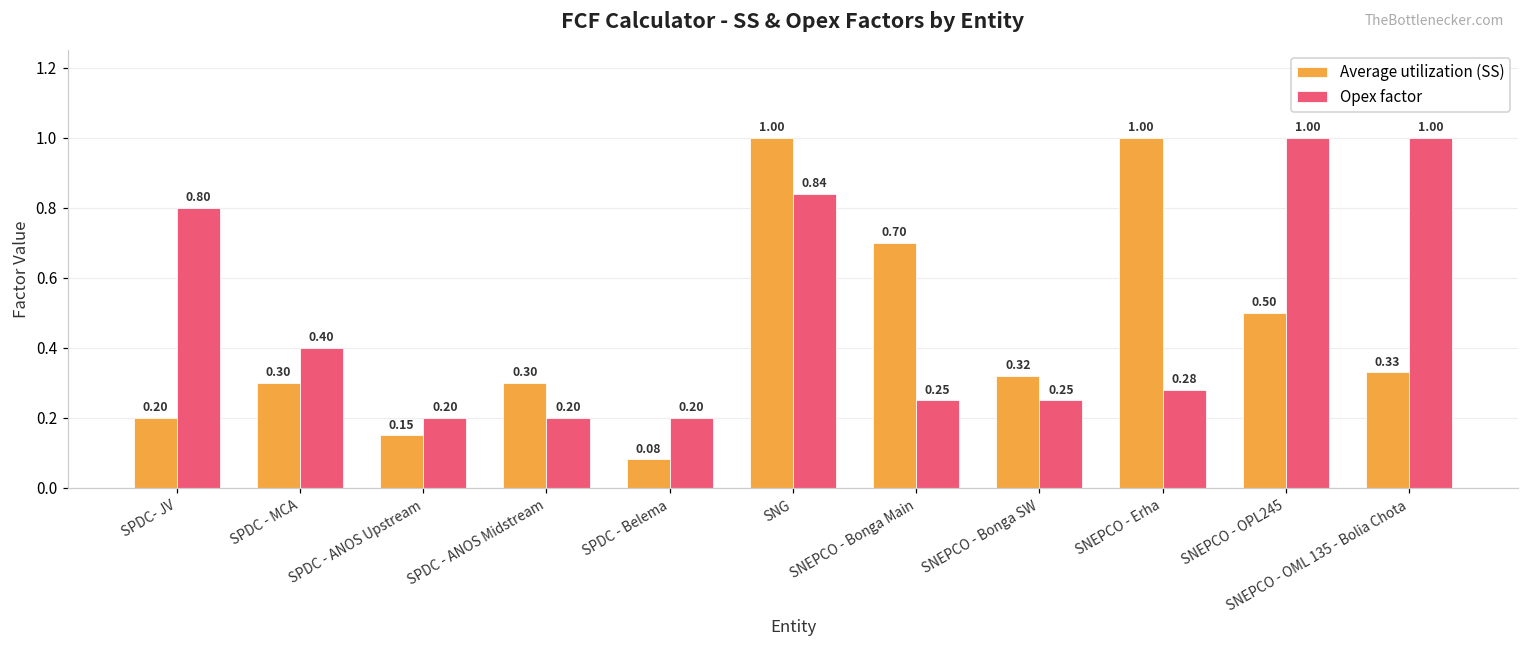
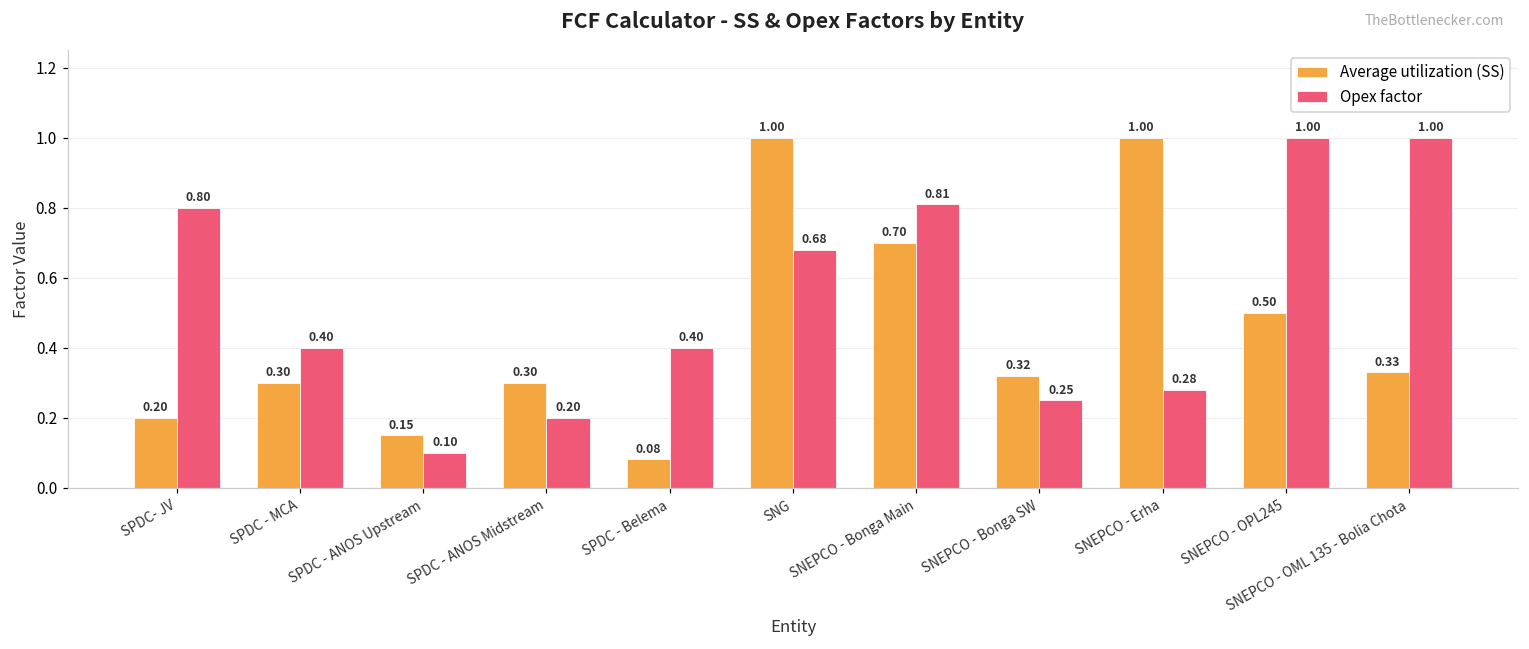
  {
    "Average utilization (SS)": {
      "SPDC- JV": 0.20,
      "SPDC - MCA": 0.30,
      "SPDC - ANOS Upstream": 0.15,
      "SPDC - ANOS Midstream": 0.30,
      "SPDC - Belema": 0.08,
      "SNG": 1.00,
      "SNEPCO - Bonga Main": 0.70,
      "SNEPCO - Bonga SW": 0.32,
      "SNEPCO - Erha": 1.00,
      "SNEPCO - OPL245": 0.50,
      "SNEPCO - OML 135 - Bolia Chota": 0.33
    },
    "Opex factor": {
      "SPDC- JV": 0.80,
      "SPDC - MCA": 0.40,
-     "SPDC - ANOS Upstream": 0.20,
+     "SPDC - ANOS Upstream": 0.10,
      "SPDC - ANOS Midstream": 0.20,
-     "SPDC - Belema": 0.20,
-     "SNG": 0.84,
-     "SNEPCO - Bonga Main": 0.25,
+     "SPDC - Belema": 0.40,
+     "SNG": 0.68,
+     "SNEPCO - Bonga Main": 0.81,
      "SNEPCO - Bonga SW": 0.25,
      "SNEPCO - Erha": 0.28,
      "SNEPCO - OPL245": 1.00,
      "SNEPCO - OML 135 - Bolia Chota": 1.00
    }
  }
